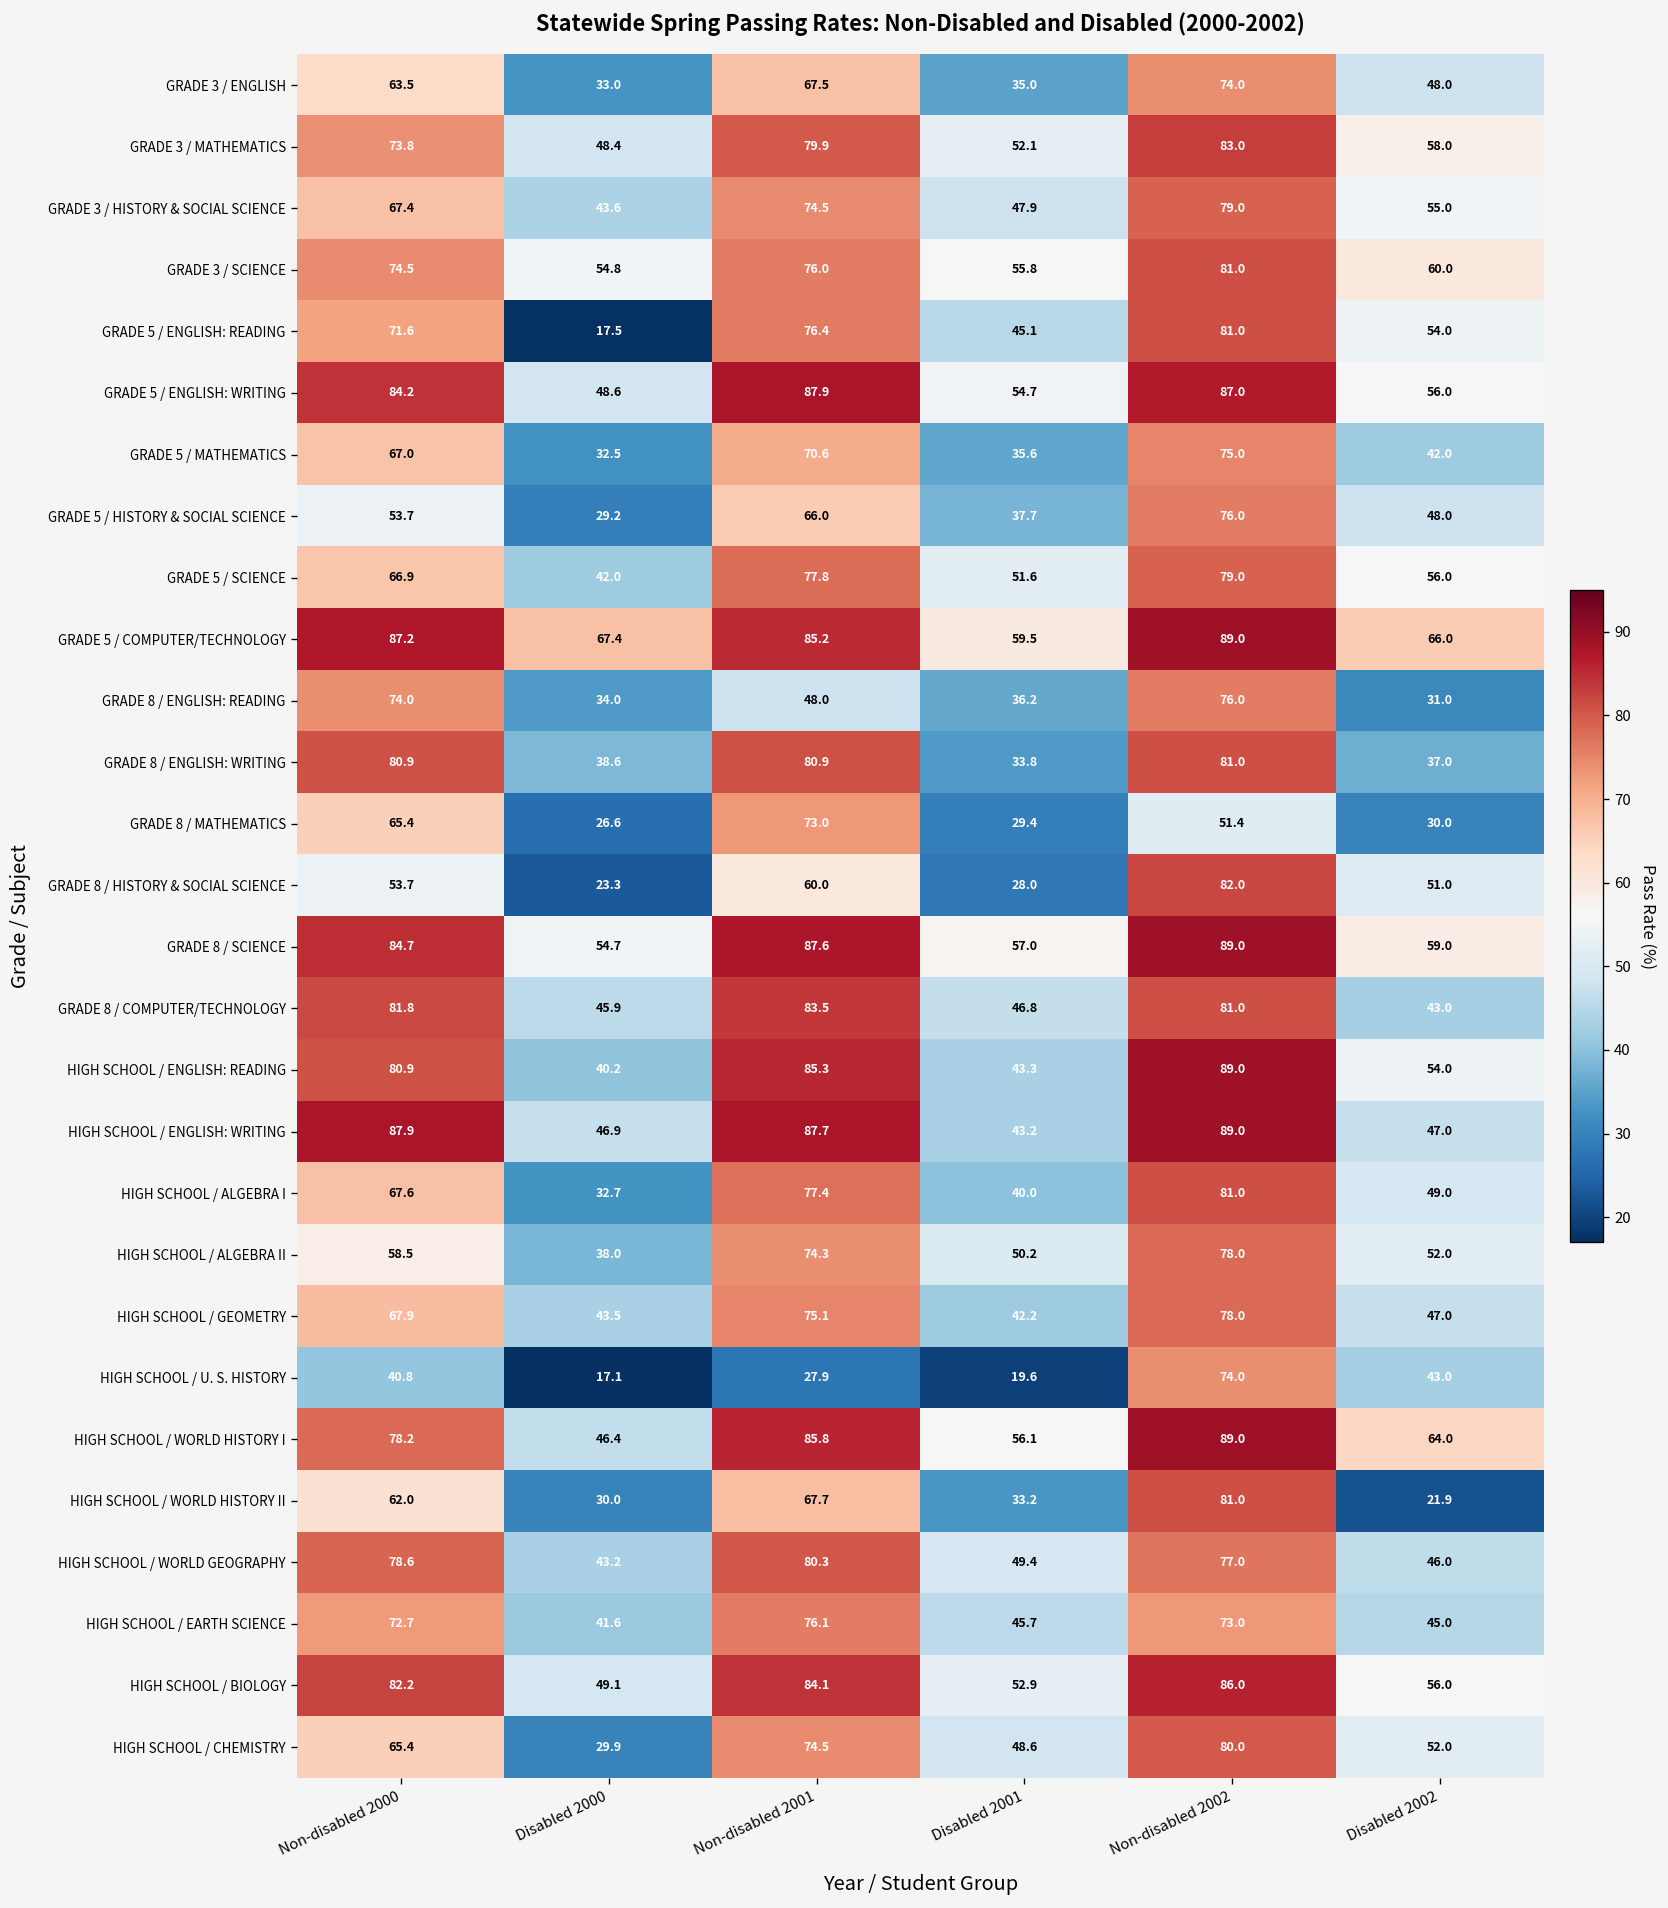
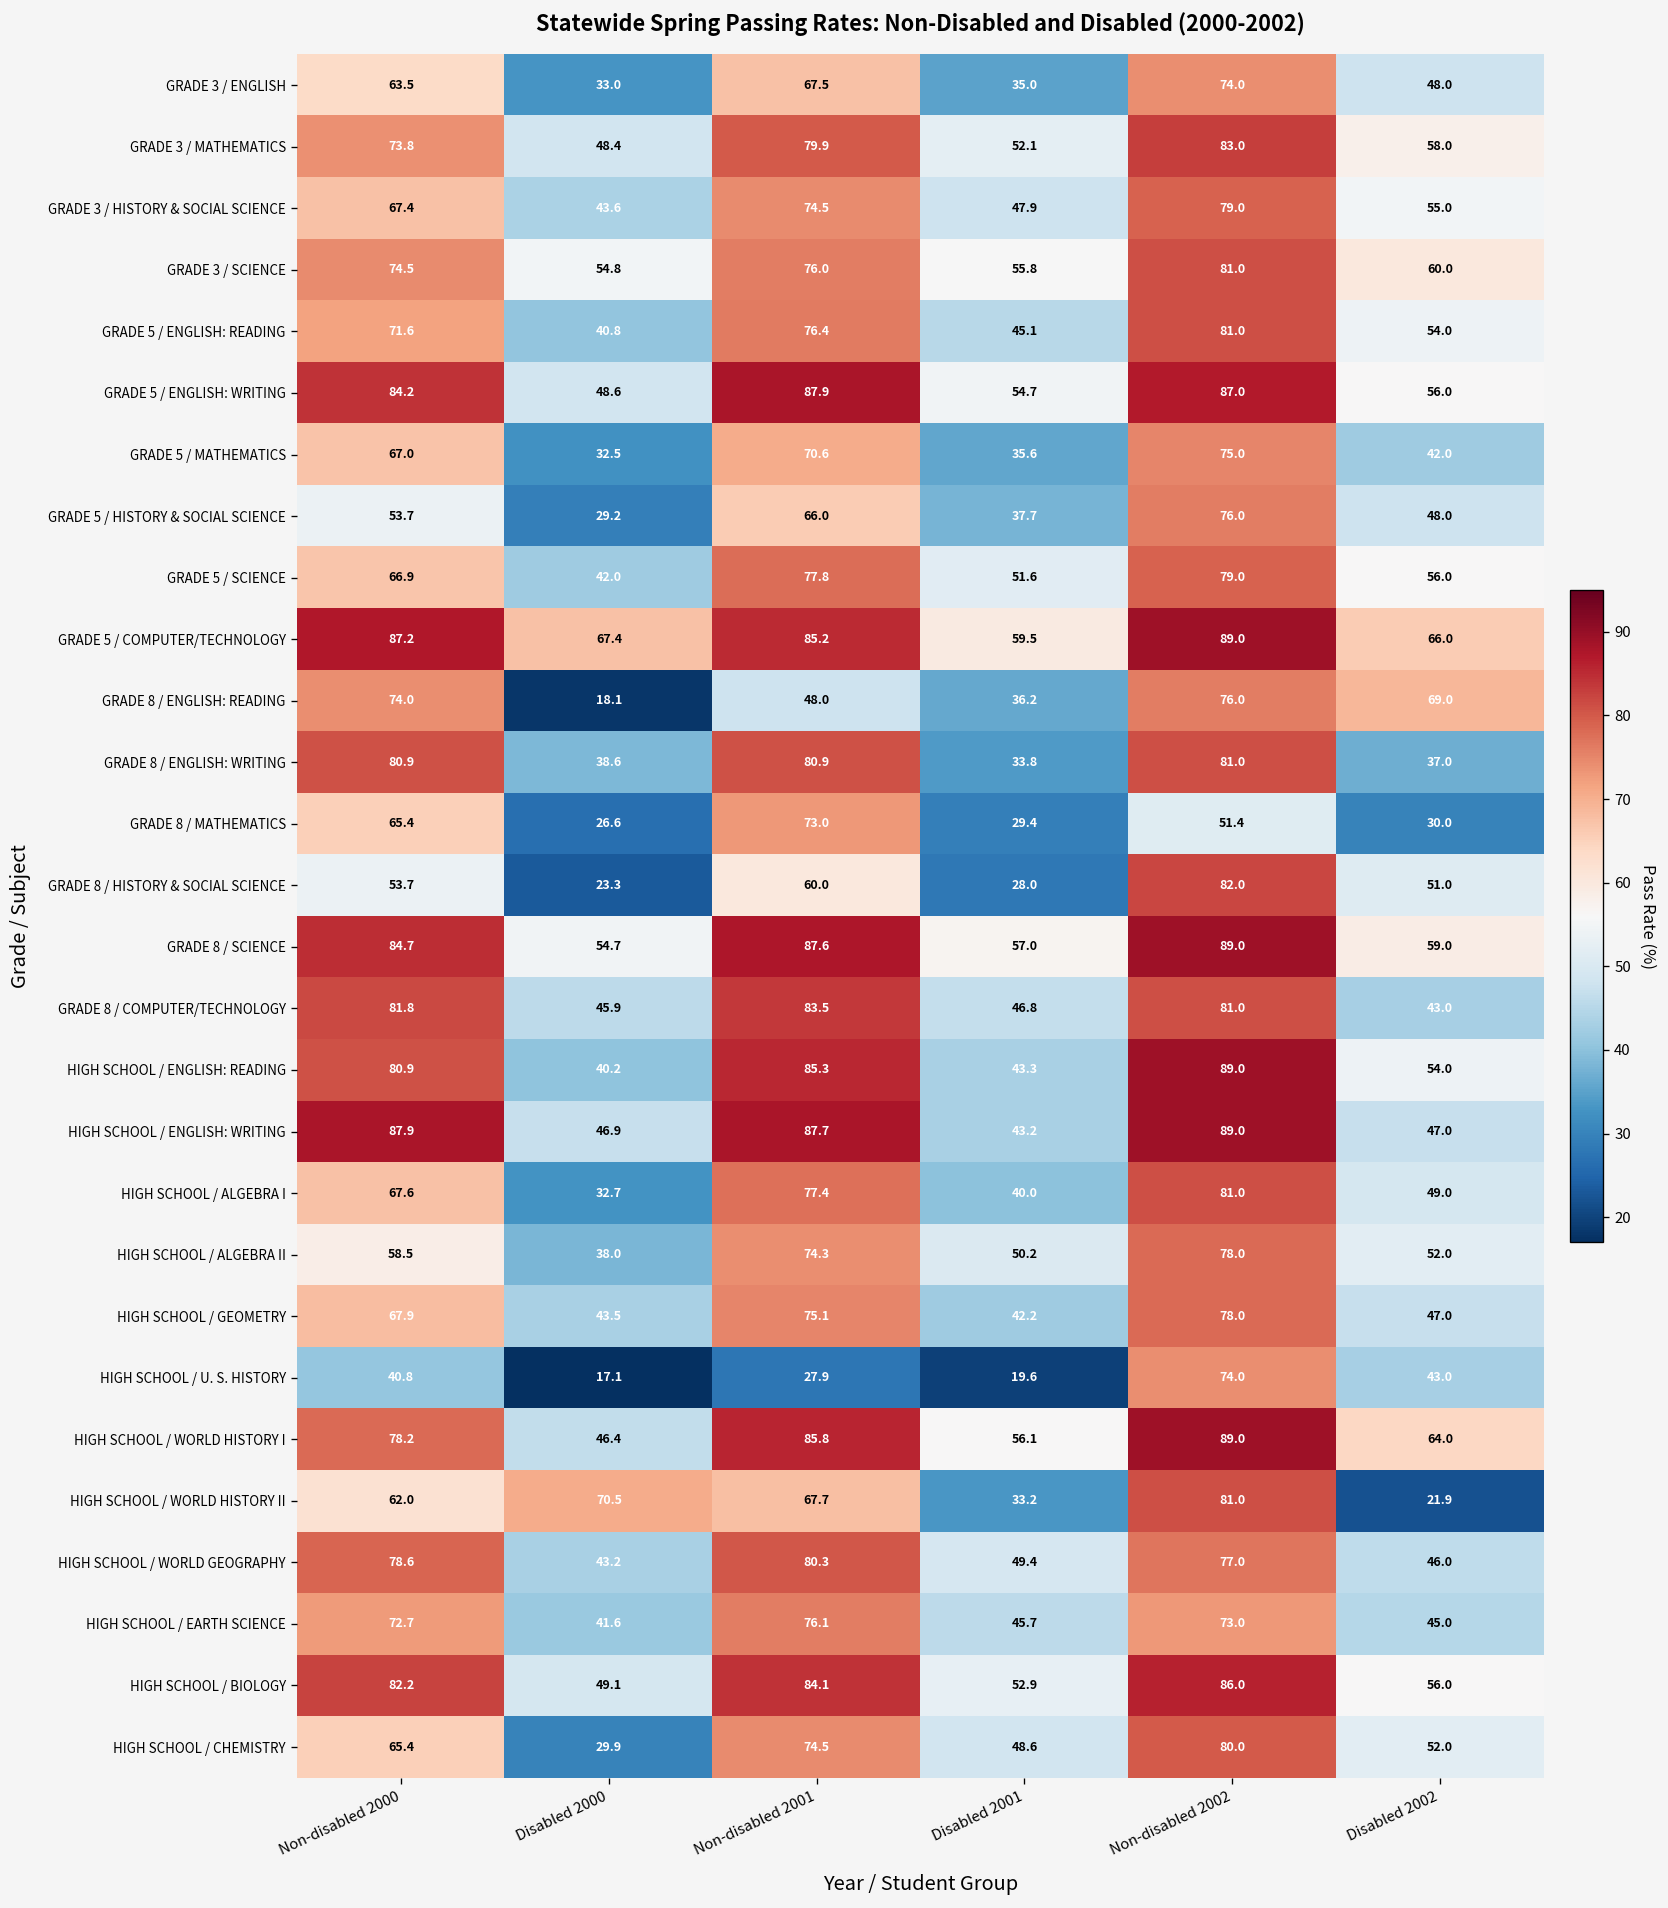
  {
    "GRADE 3 / ENGLISH": {
      "Non-disabled 2000": 63.5,
      "Disabled 2000": 33.0,
      "Non-disabled 2001": 67.5,
      "Disabled 2001": 35.0,
      "Non-disabled 2002": 74.0,
      "Disabled 2002": 48.0
    },
    "GRADE 3 / MATHEMATICS": {
      "Non-disabled 2000": 73.8,
      "Disabled 2000": 48.4,
      "Non-disabled 2001": 79.9,
      "Disabled 2001": 52.1,
      "Non-disabled 2002": 83.0,
      "Disabled 2002": 58.0
    },
    "GRADE 3 / HISTORY & SOCIAL SCIENCE": {
      "Non-disabled 2000": 67.4,
      "Disabled 2000": 43.6,
      "Non-disabled 2001": 74.5,
      "Disabled 2001": 47.9,
      "Non-disabled 2002": 79.0,
      "Disabled 2002": 55.0
    },
    "GRADE 3 / SCIENCE": {
      "Non-disabled 2000": 74.5,
      "Disabled 2000": 54.8,
      "Non-disabled 2001": 76.0,
      "Disabled 2001": 55.8,
      "Non-disabled 2002": 81.0,
      "Disabled 2002": 60.0
    },
    "GRADE 5 / ENGLISH: READING": {
      "Non-disabled 2000": 71.6,
-     "Disabled 2000": 17.5,
+     "Disabled 2000": 40.8,
      "Non-disabled 2001": 76.4,
      "Disabled 2001": 45.1,
      "Non-disabled 2002": 81.0,
      "Disabled 2002": 54.0
    },
    "GRADE 5 / ENGLISH: WRITING": {
      "Non-disabled 2000": 84.2,
      "Disabled 2000": 48.6,
      "Non-disabled 2001": 87.9,
      "Disabled 2001": 54.7,
      "Non-disabled 2002": 87.0,
      "Disabled 2002": 56.0
    },
    "GRADE 5 / MATHEMATICS": {
      "Non-disabled 2000": 67.0,
      "Disabled 2000": 32.5,
      "Non-disabled 2001": 70.6,
      "Disabled 2001": 35.6,
      "Non-disabled 2002": 75.0,
      "Disabled 2002": 42.0
    },
    "GRADE 5 / HISTORY & SOCIAL SCIENCE": {
      "Non-disabled 2000": 53.7,
      "Disabled 2000": 29.2,
      "Non-disabled 2001": 66.0,
      "Disabled 2001": 37.7,
      "Non-disabled 2002": 76.0,
      "Disabled 2002": 48.0
    },
    "GRADE 5 / SCIENCE": {
      "Non-disabled 2000": 66.9,
      "Disabled 2000": 42.0,
      "Non-disabled 2001": 77.8,
      "Disabled 2001": 51.6,
      "Non-disabled 2002": 79.0,
      "Disabled 2002": 56.0
    },
    "GRADE 5 / COMPUTER/TECHNOLOGY": {
      "Non-disabled 2000": 87.2,
      "Disabled 2000": 67.4,
      "Non-disabled 2001": 85.2,
      "Disabled 2001": 59.5,
      "Non-disabled 2002": 89.0,
      "Disabled 2002": 66.0
    },
    "GRADE 8 / ENGLISH: READING": {
      "Non-disabled 2000": 74.0,
-     "Disabled 2000": 34.0,
+     "Disabled 2000": 18.1,
      "Non-disabled 2001": 48.0,
      "Disabled 2001": 36.2,
      "Non-disabled 2002": 76.0,
-     "Disabled 2002": 31.0
+     "Disabled 2002": 69.0
    },
    "GRADE 8 / ENGLISH: WRITING": {
      "Non-disabled 2000": 80.9,
      "Disabled 2000": 38.6,
      "Non-disabled 2001": 80.9,
      "Disabled 2001": 33.8,
      "Non-disabled 2002": 81.0,
      "Disabled 2002": 37.0
    },
    "GRADE 8 / MATHEMATICS": {
      "Non-disabled 2000": 65.4,
      "Disabled 2000": 26.6,
      "Non-disabled 2001": 73.0,
      "Disabled 2001": 29.4,
      "Non-disabled 2002": 51.4,
      "Disabled 2002": 30.0
    },
    "GRADE 8 / HISTORY & SOCIAL SCIENCE": {
      "Non-disabled 2000": 53.7,
      "Disabled 2000": 23.3,
      "Non-disabled 2001": 60.0,
      "Disabled 2001": 28.0,
      "Non-disabled 2002": 82.0,
      "Disabled 2002": 51.0
    },
    "GRADE 8 / SCIENCE": {
      "Non-disabled 2000": 84.7,
      "Disabled 2000": 54.7,
      "Non-disabled 2001": 87.6,
      "Disabled 2001": 57.0,
      "Non-disabled 2002": 89.0,
      "Disabled 2002": 59.0
    },
    "GRADE 8 / COMPUTER/TECHNOLOGY": {
      "Non-disabled 2000": 81.8,
      "Disabled 2000": 45.9,
      "Non-disabled 2001": 83.5,
      "Disabled 2001": 46.8,
      "Non-disabled 2002": 81.0,
      "Disabled 2002": 43.0
    },
    "HIGH SCHOOL / ENGLISH: READING": {
      "Non-disabled 2000": 80.9,
      "Disabled 2000": 40.2,
      "Non-disabled 2001": 85.3,
      "Disabled 2001": 43.3,
      "Non-disabled 2002": 89.0,
      "Disabled 2002": 54.0
    },
    "HIGH SCHOOL / ENGLISH: WRITING": {
      "Non-disabled 2000": 87.9,
      "Disabled 2000": 46.9,
      "Non-disabled 2001": 87.7,
      "Disabled 2001": 43.2,
      "Non-disabled 2002": 89.0,
      "Disabled 2002": 47.0
    },
    "HIGH SCHOOL / ALGEBRA I": {
      "Non-disabled 2000": 67.6,
      "Disabled 2000": 32.7,
      "Non-disabled 2001": 77.4,
      "Disabled 2001": 40.0,
      "Non-disabled 2002": 81.0,
      "Disabled 2002": 49.0
    },
    "HIGH SCHOOL / ALGEBRA II": {
      "Non-disabled 2000": 58.5,
      "Disabled 2000": 38.0,
      "Non-disabled 2001": 74.3,
      "Disabled 2001": 50.2,
      "Non-disabled 2002": 78.0,
      "Disabled 2002": 52.0
    },
    "HIGH SCHOOL / GEOMETRY": {
      "Non-disabled 2000": 67.9,
      "Disabled 2000": 43.5,
      "Non-disabled 2001": 75.1,
      "Disabled 2001": 42.2,
      "Non-disabled 2002": 78.0,
      "Disabled 2002": 47.0
    },
    "HIGH SCHOOL / U. S. HISTORY": {
      "Non-disabled 2000": 40.8,
      "Disabled 2000": 17.1,
      "Non-disabled 2001": 27.9,
      "Disabled 2001": 19.6,
      "Non-disabled 2002": 74.0,
      "Disabled 2002": 43.0
    },
    "HIGH SCHOOL / WORLD HISTORY I": {
      "Non-disabled 2000": 78.2,
      "Disabled 2000": 46.4,
      "Non-disabled 2001": 85.8,
      "Disabled 2001": 56.1,
      "Non-disabled 2002": 89.0,
      "Disabled 2002": 64.0
    },
    "HIGH SCHOOL / WORLD HISTORY II": {
      "Non-disabled 2000": 62.0,
-     "Disabled 2000": 30.0,
+     "Disabled 2000": 70.5,
      "Non-disabled 2001": 67.7,
      "Disabled 2001": 33.2,
      "Non-disabled 2002": 81.0,
      "Disabled 2002": 21.9
    },
    "HIGH SCHOOL / WORLD GEOGRAPHY": {
      "Non-disabled 2000": 78.6,
      "Disabled 2000": 43.2,
      "Non-disabled 2001": 80.3,
      "Disabled 2001": 49.4,
      "Non-disabled 2002": 77.0,
      "Disabled 2002": 46.0
    },
    "HIGH SCHOOL / EARTH SCIENCE": {
      "Non-disabled 2000": 72.7,
      "Disabled 2000": 41.6,
      "Non-disabled 2001": 76.1,
      "Disabled 2001": 45.7,
      "Non-disabled 2002": 73.0,
      "Disabled 2002": 45.0
    },
    "HIGH SCHOOL / BIOLOGY": {
      "Non-disabled 2000": 82.2,
      "Disabled 2000": 49.1,
      "Non-disabled 2001": 84.1,
      "Disabled 2001": 52.9,
      "Non-disabled 2002": 86.0,
      "Disabled 2002": 56.0
    },
    "HIGH SCHOOL / CHEMISTRY": {
      "Non-disabled 2000": 65.4,
      "Disabled 2000": 29.9,
      "Non-disabled 2001": 74.5,
      "Disabled 2001": 48.6,
      "Non-disabled 2002": 80.0,
      "Disabled 2002": 52.0
    }
  }
